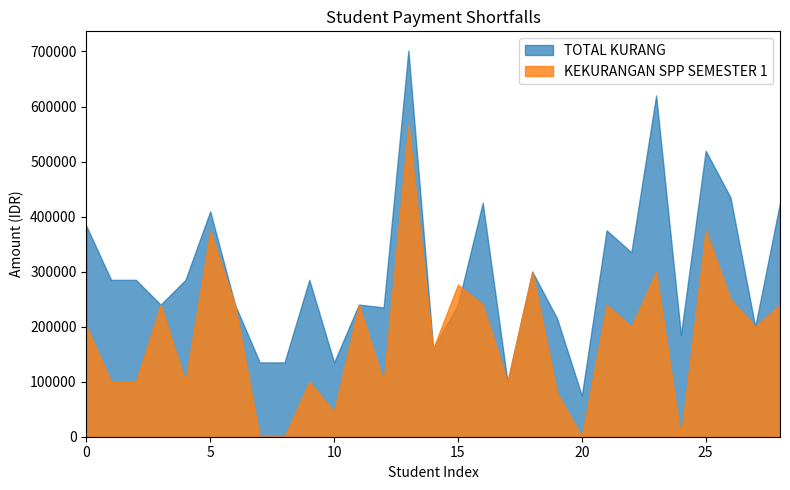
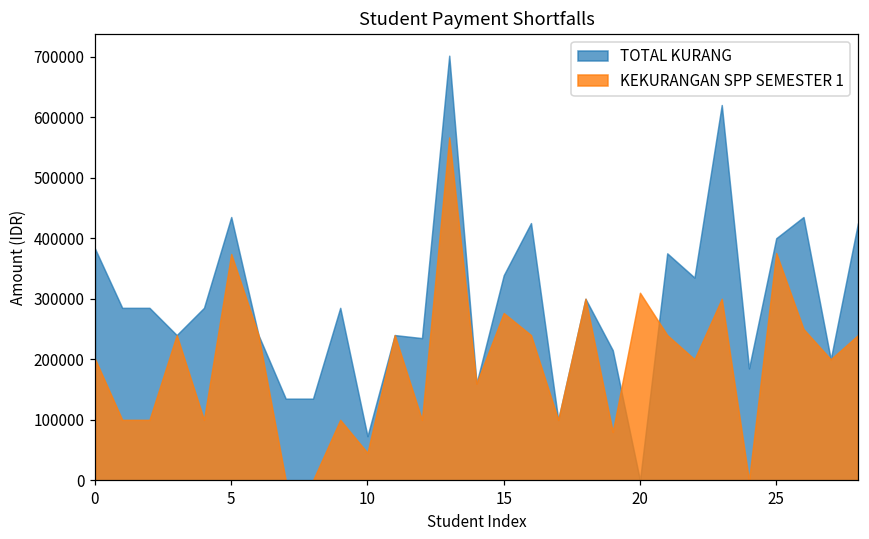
  {
    "TOTAL KURANG": {
      "0": 380000,
-     "5": 410000,
-     "10": 140000,
-     "15": 240000,
-     "20": 70000,
-     "25": 520000
+     "5": 440000,
+     "10": 70000,
+     "15": 340000,
+     "20": 0,
+     "25": 400000
    },
    "KEKURANGAN SPP SEMESTER 1": {
      "0": 200000,
      "5": 370000,
      "10": 50000,
      "15": 280000,
-     "20": 0,
+     "20": 310000,
      "25": 380000
    }
  }
